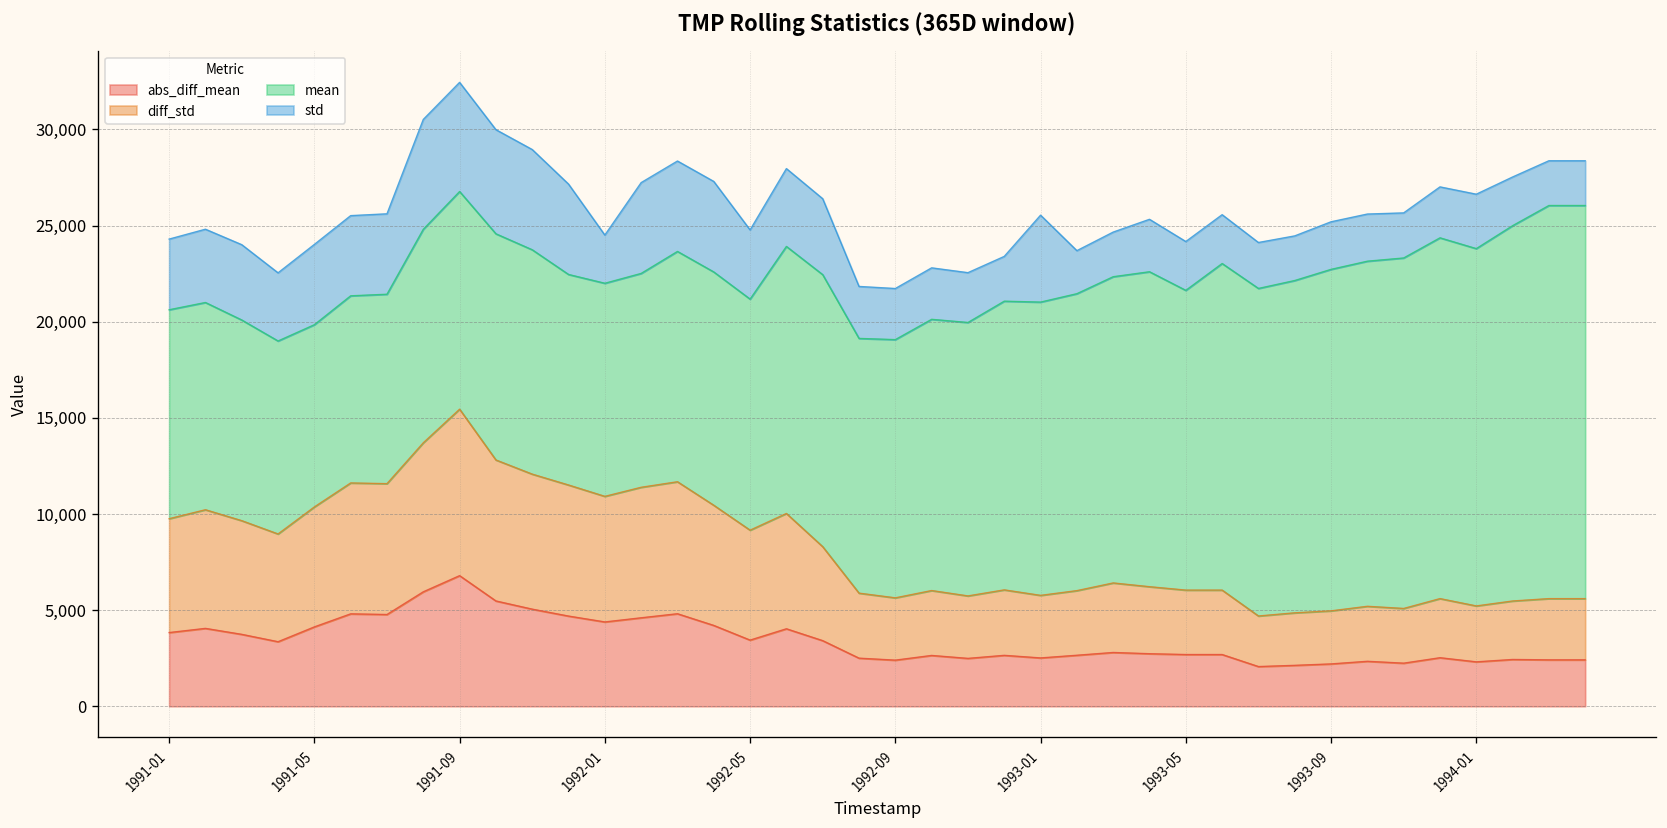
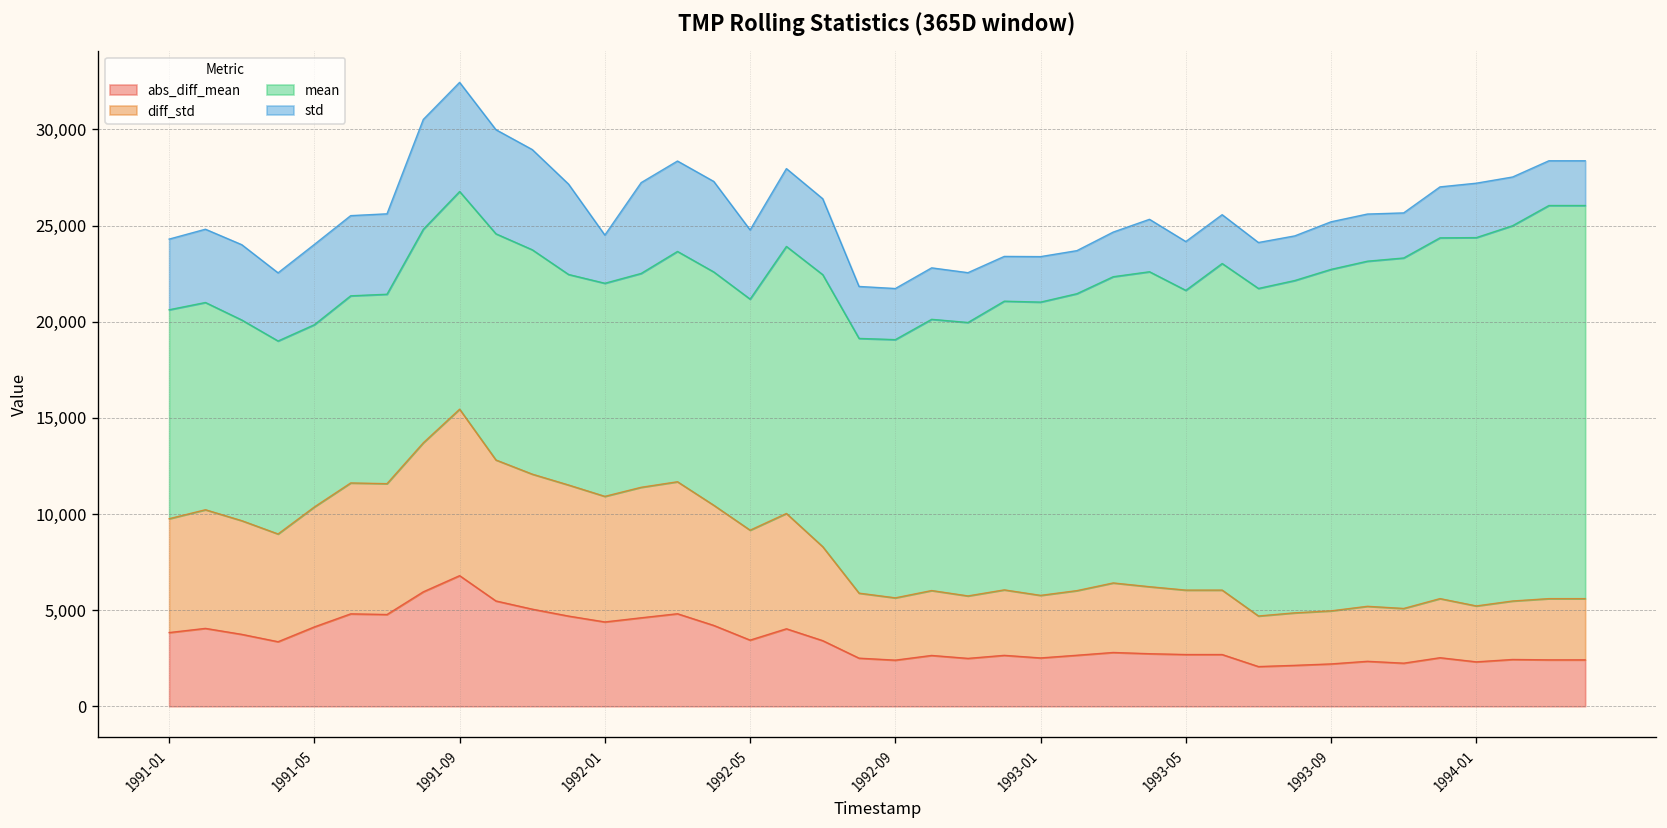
  {
    "mean": {
      "1991-01": "10,900",
      "1991-05": "9,500",
      "1991-09": "11,300",
      "1992-01": "11,100",
      "1992-05": "12,000",
      "1992-09": "13,400",
      "1993-01": "15,300",
      "1993-05": "15,600",
      "1993-09": "17,800",
-     "1994-01": "18,600"
+     "1994-01": "19,200"
    },
    "std": {
      "1991-01": "3,700",
      "1991-05": "4,200",
      "1991-09": "5,700",
      "1992-01": "2,500",
      "1992-05": "3,600",
      "1992-09": "2,700",
-     "1993-01": "4,500",
+     "1993-01": "2,400",
      "1993-05": "2,500",
      "1993-09": "2,500",
      "1994-01": "2,800"
    }
  }
